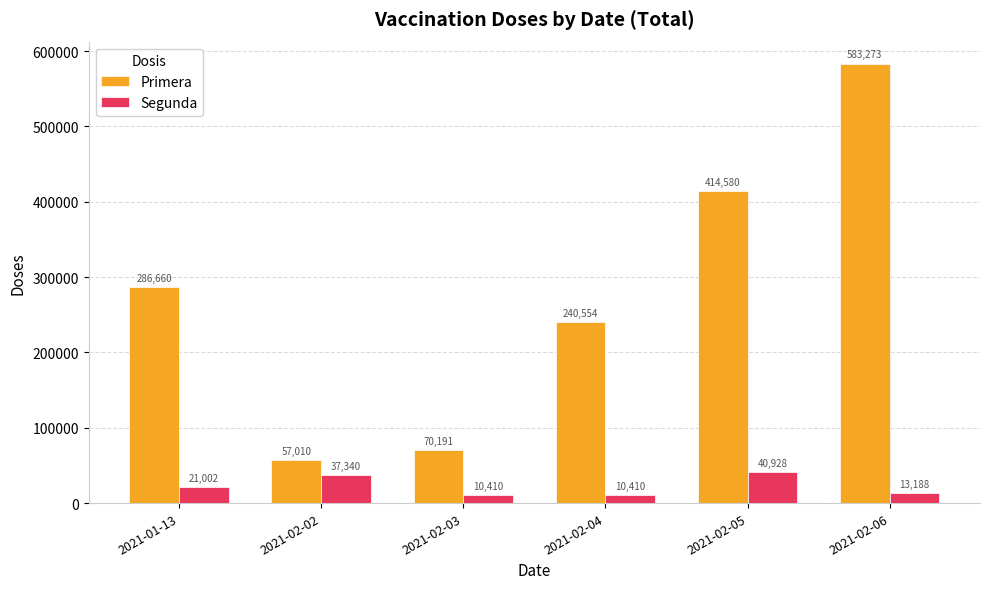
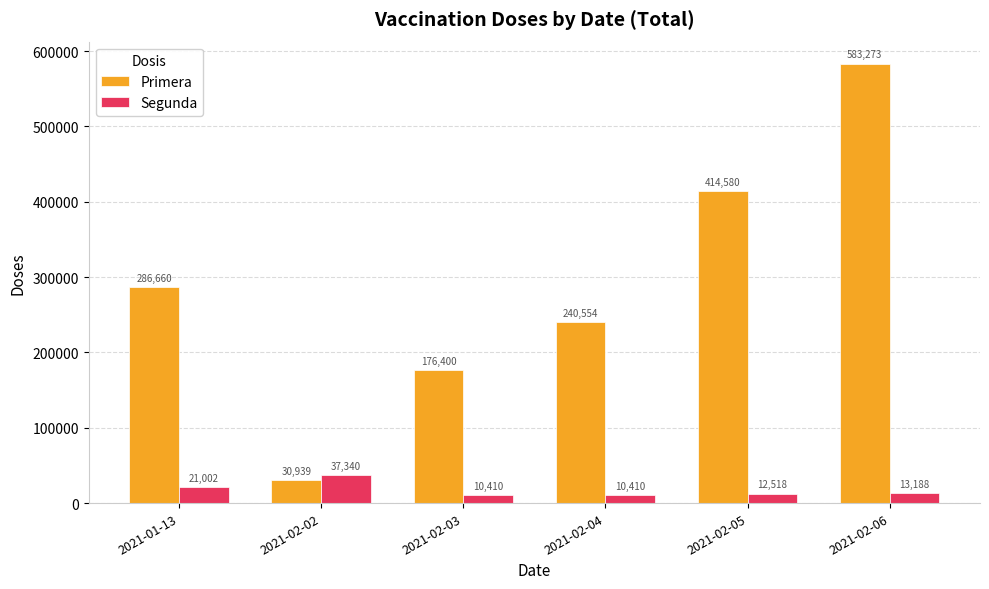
  {
    "Primera": {
      "2021-01-13": "286,660",
-     "2021-02-02": "57,010",
-     "2021-02-03": "70,191",
+     "2021-02-02": "30,939",
+     "2021-02-03": "176,400",
      "2021-02-04": "240,554",
      "2021-02-05": "414,580",
      "2021-02-06": "583,273"
    },
    "Segunda": {
      "2021-01-13": "21,002",
      "2021-02-02": "37,340",
      "2021-02-03": "10,410",
      "2021-02-04": "10,410",
-     "2021-02-05": "40,928",
+     "2021-02-05": "12,518",
      "2021-02-06": "13,188"
    }
  }
